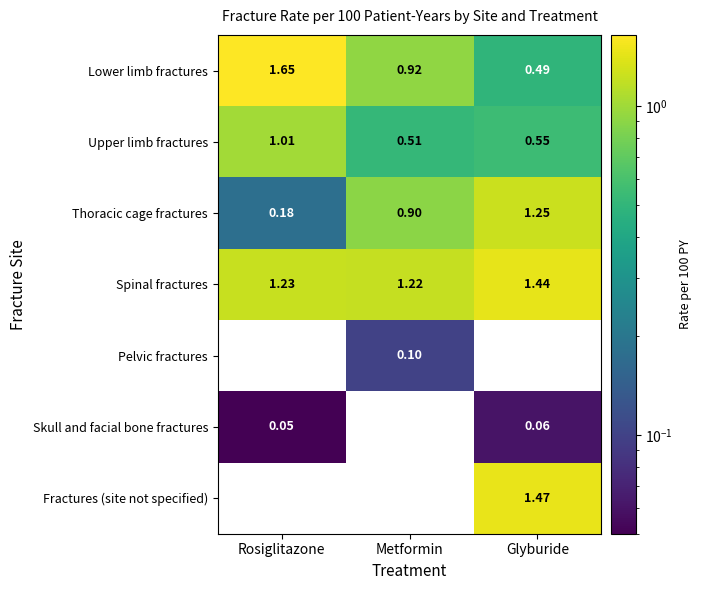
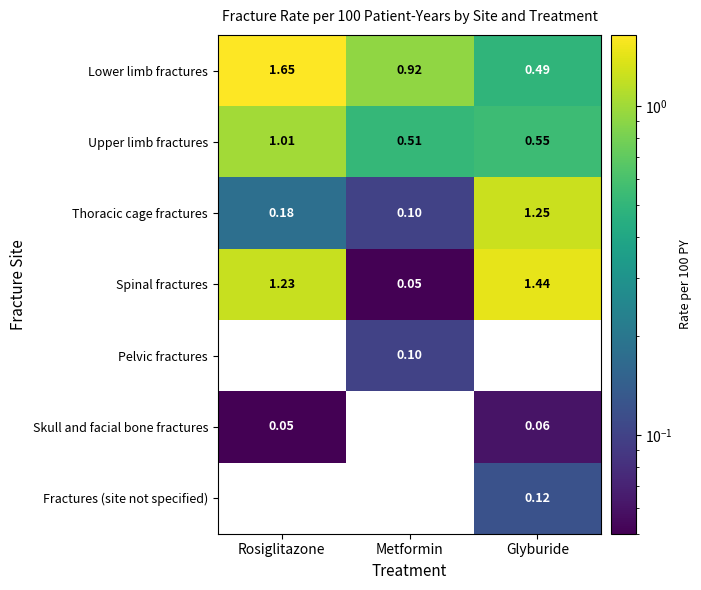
  {
    "Lower limb fractures": {
      "Rosiglitazone": 1.65,
      "Metformin": 0.92,
      "Glyburide": 0.49
    },
    "Upper limb fractures": {
      "Rosiglitazone": 1.01,
      "Metformin": 0.51,
      "Glyburide": 0.55
    },
    "Thoracic cage fractures": {
      "Rosiglitazone": 0.18,
-     "Metformin": 0.90,
+     "Metformin": 0.10,
      "Glyburide": 1.25
    },
    "Spinal fractures": {
      "Rosiglitazone": 1.23,
-     "Metformin": 1.22,
+     "Metformin": 0.05,
      "Glyburide": 1.44
    },
    "Pelvic fractures": {
      "Metformin": 0.10
    },
    "Skull and facial bone fractures": {
      "Rosiglitazone": 0.05,
      "Glyburide": 0.06
    },
    "Fractures (site not specified)": {
-     "Glyburide": 1.47
+     "Glyburide": 0.12
    }
  }
